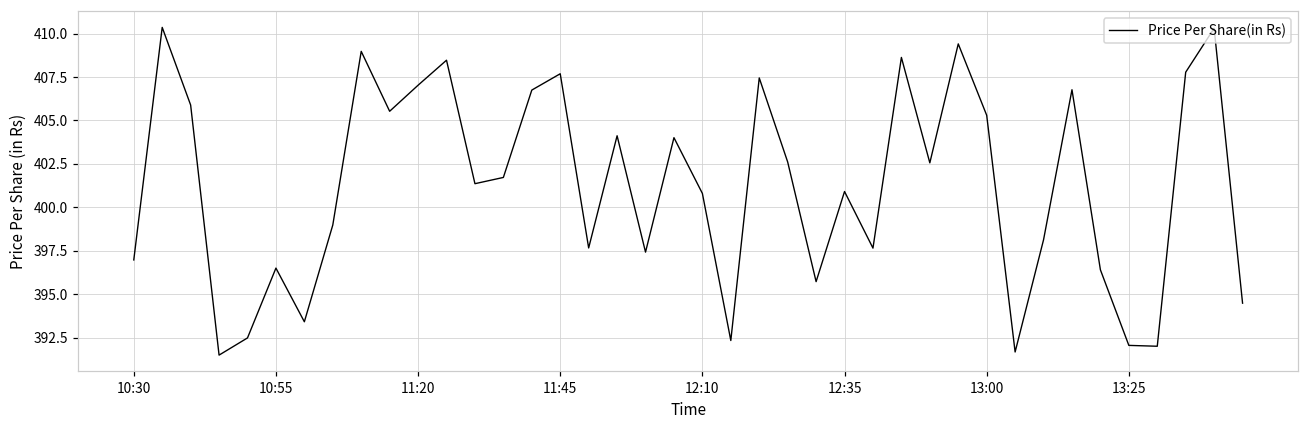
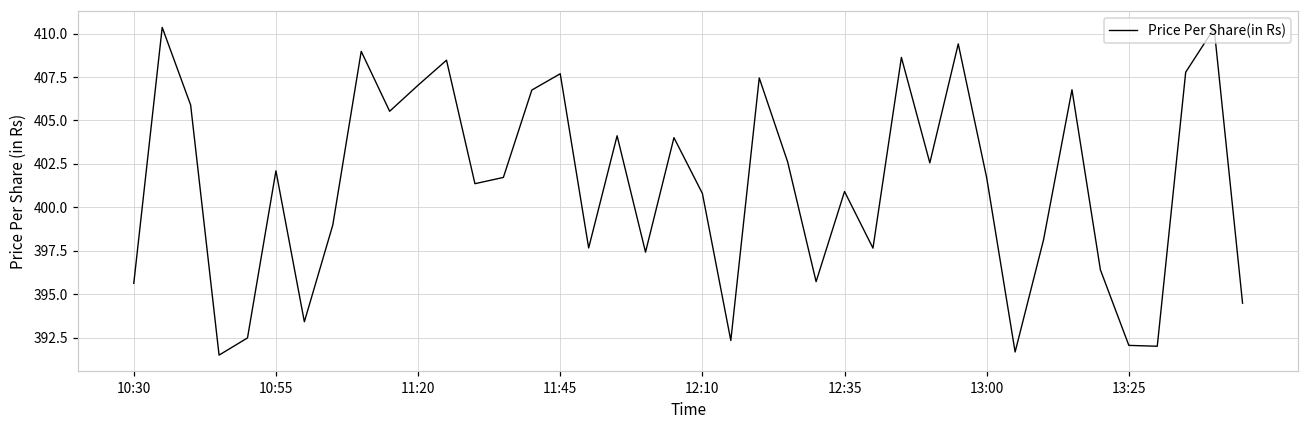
  {
-   "10:30": 397.0,
-   "10:55": 396.5,
+   "10:30": 395.6,
+   "10:55": 402.1,
    "11:20": 407.0,
    "11:45": 407.7,
    "12:10": 400.8,
    "12:35": 400.9,
-   "13:00": 405.3,
+   "13:00": 401.7,
    "13:25": 392.1
  }
